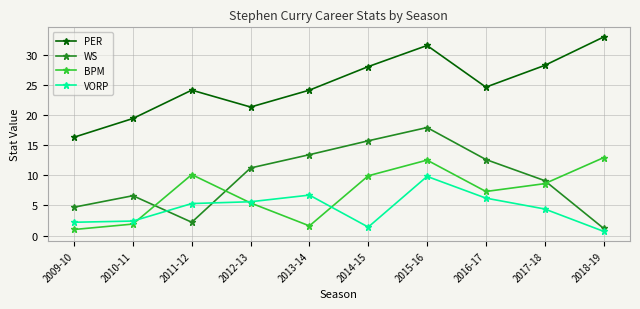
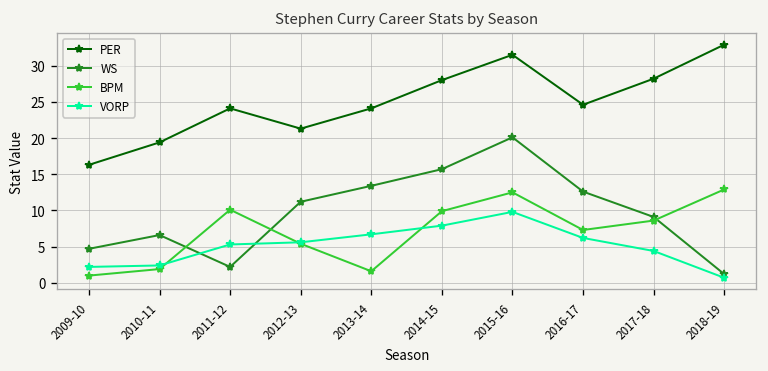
  {
    "PER": {
      "2009-10": 16,
      "2010-11": 19,
      "2011-12": 24,
      "2012-13": 21,
      "2013-14": 24,
      "2014-15": 28,
      "2015-16": 32,
      "2016-17": 25,
      "2017-18": 28,
      "2018-19": 33
    },
    "WS": {
      "2009-10": 5,
      "2010-11": 7,
      "2011-12": 2,
      "2012-13": 11,
      "2013-14": 13,
      "2014-15": 16,
-     "2015-16": 18,
+     "2015-16": 20,
      "2016-17": 13,
      "2017-18": 9,
      "2018-19": 1
    },
    "BPM": {
      "2009-10": 1,
      "2010-11": 2,
      "2011-12": 10,
      "2013-14": 2,
      "2014-15": 10,
      "2015-16": 13,
      "2016-17": 7,
      "2017-18": 9,
      "2018-19": 13
    },
    "VORP": {
      "2009-10": 2,
      "2010-11": 2,
      "2011-12": 5,
      "2013-14": 7,
-     "2014-15": 1,
+     "2014-15": 8,
      "2015-16": 10,
      "2016-17": 6,
      "2017-18": 4,
      "2018-19": 1
    }
  }
